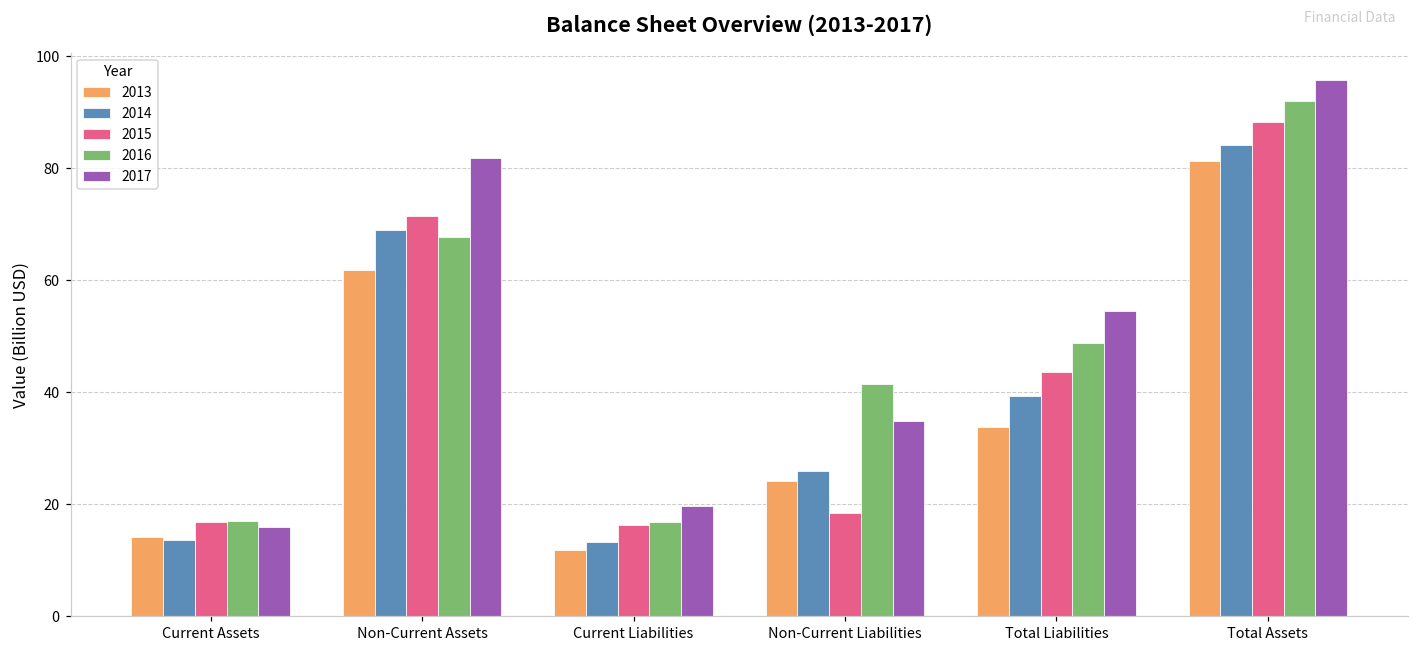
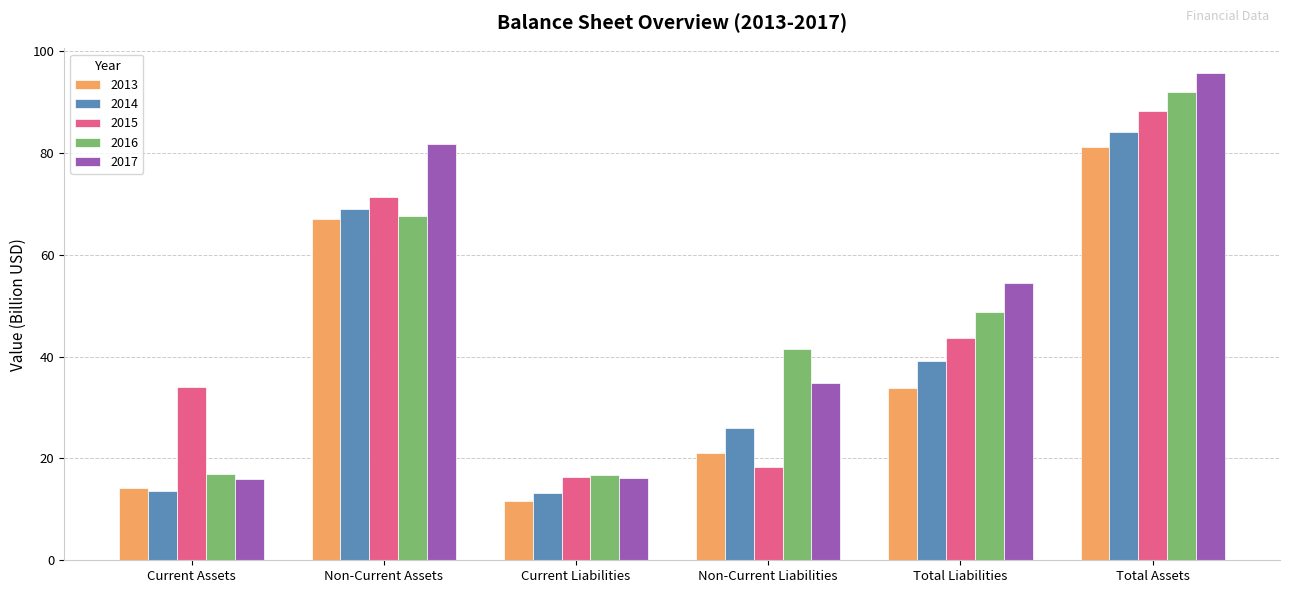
  {
    "2013": {
      "Current Assets": 14,
-     "Non-Current Assets": 62,
+     "Non-Current Assets": 67,
      "Current Liabilities": 12,
-     "Non-Current Liabilities": 24,
+     "Non-Current Liabilities": 21,
      "Total Liabilities": 34,
      "Total Assets": 81
    },
    "2014": {
      "Current Assets": 14,
      "Non-Current Assets": 69,
      "Current Liabilities": 13,
      "Non-Current Liabilities": 26,
      "Total Liabilities": 39,
      "Total Assets": 84
    },
    "2015": {
-     "Current Assets": 17,
+     "Current Assets": 34,
      "Non-Current Assets": 71,
      "Current Liabilities": 16,
      "Non-Current Liabilities": 18,
      "Total Liabilities": 44,
      "Total Assets": 88
    },
    "2016": {
      "Current Assets": 17,
      "Non-Current Assets": 68,
      "Current Liabilities": 17,
      "Non-Current Liabilities": 41,
      "Total Liabilities": 49,
      "Total Assets": 92
    },
    "2017": {
      "Current Assets": 16,
      "Non-Current Assets": 82,
-     "Current Liabilities": 20,
+     "Current Liabilities": 16,
      "Non-Current Liabilities": 35,
      "Total Liabilities": 54,
      "Total Assets": 96
    }
  }
